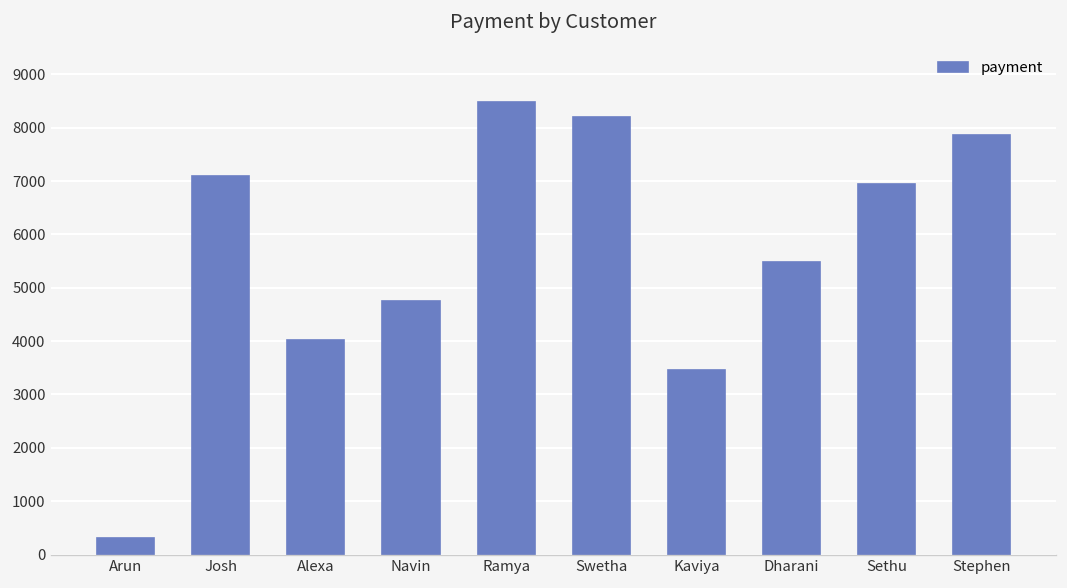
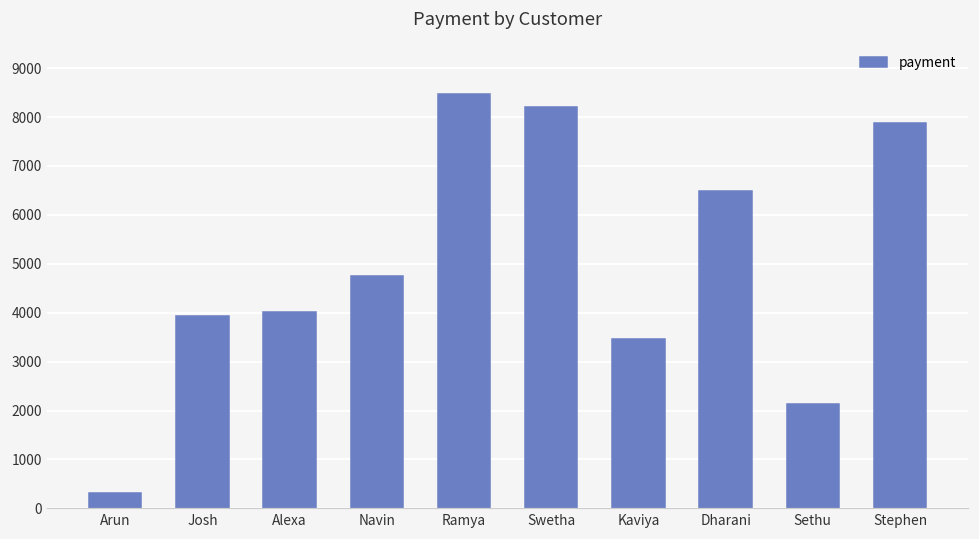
  {
    "Arun": 300,
-   "Josh": 7100,
+   "Josh": 3900,
    "Alexa": 4000,
    "Navin": 4800,
    "Ramya": 8500,
    "Swetha": 8200,
    "Kaviya": 3500,
-   "Dharani": 5500,
-   "Sethu": 6900,
+   "Dharani": 6500,
+   "Sethu": 2100,
    "Stephen": 7900
  }
